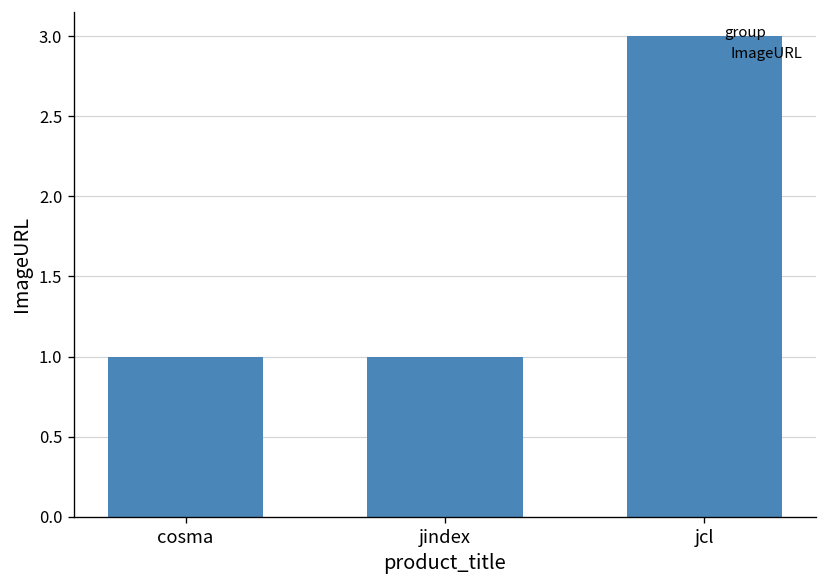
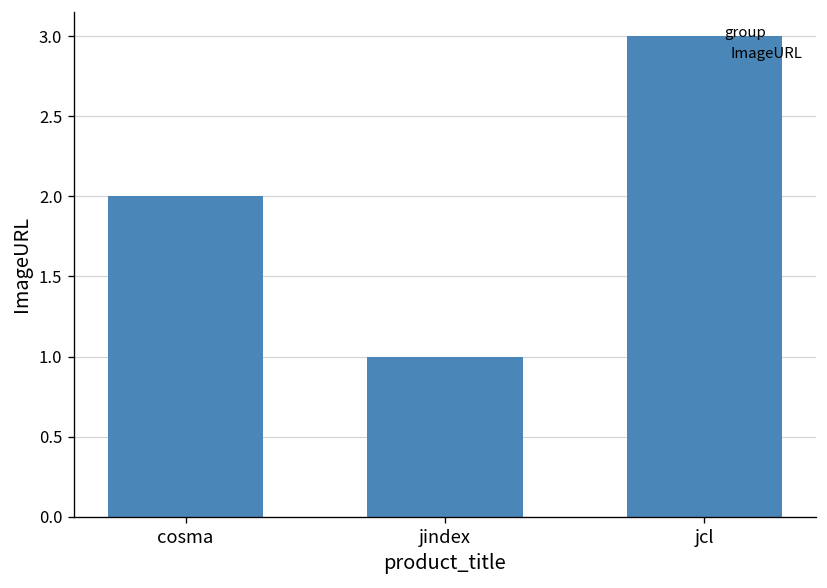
  {
-   "cosma": 1,
+   "cosma": 2,
    "jindex": 1,
    "jcl": 3
  }
